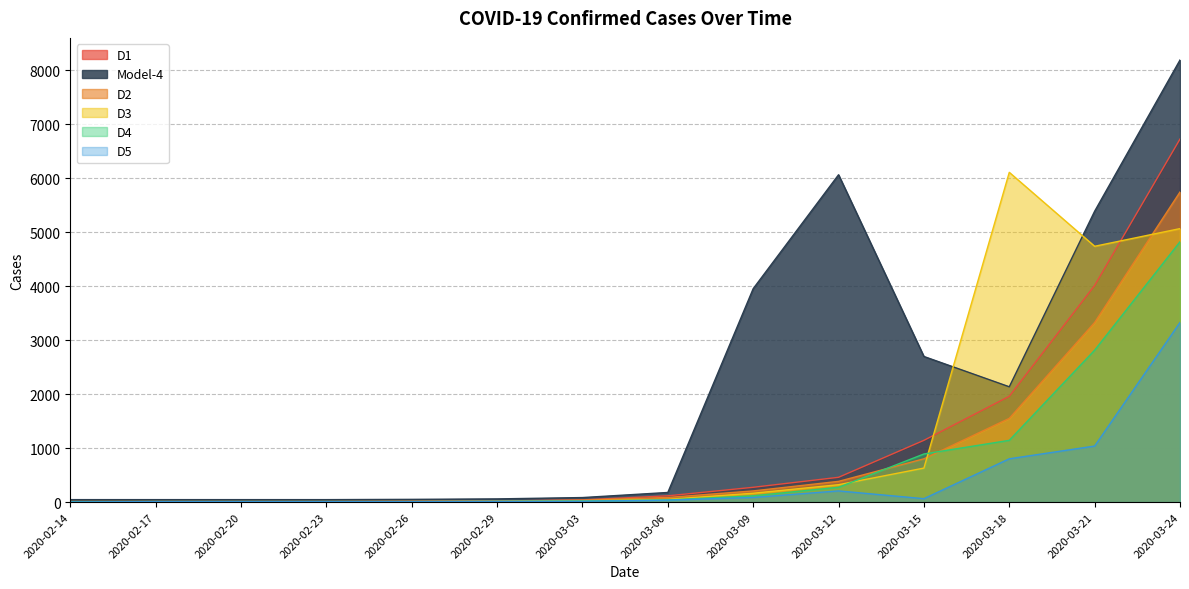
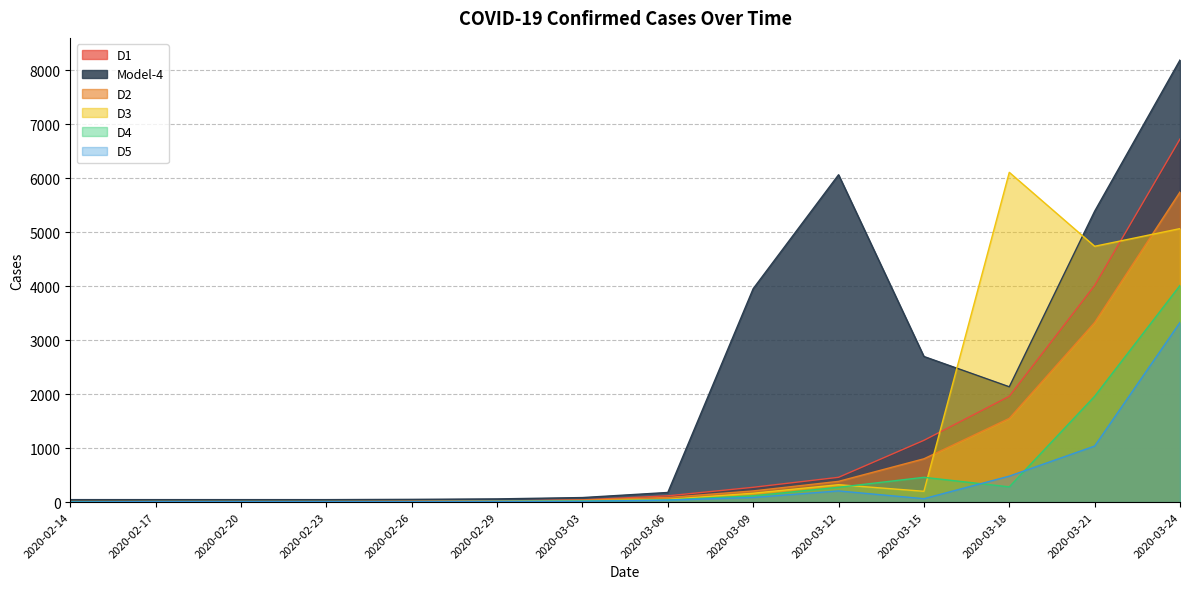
  {
    "Model-4": {
      "2020-03-06": 200,
      "2020-03-09": 4000,
      "2020-03-12": 6100,
      "2020-03-15": 2700,
      "2020-03-18": 2100,
      "2020-03-21": 5400,
      "2020-03-24": 8200
    },
    "D3": {
      "2020-03-12": 300,
-     "2020-03-15": 600,
+     "2020-03-15": 200,
      "2020-03-18": 6100,
      "2020-03-21": 4700,
      "2020-03-24": 5100
    },
    "D4": {
      "2020-03-12": 300,
-     "2020-03-15": 900,
-     "2020-03-18": 1100,
-     "2020-03-21": 2800,
-     "2020-03-24": 4800
+     "2020-03-15": 500,
+     "2020-03-18": 300,
+     "2020-03-21": 2000,
+     "2020-03-24": 4000
    },
    "D5": {
      "2020-03-12": 200,
      "2020-03-15": 100,
-     "2020-03-18": 800,
+     "2020-03-18": 500,
      "2020-03-21": 1000,
      "2020-03-24": 3300
    }
  }
